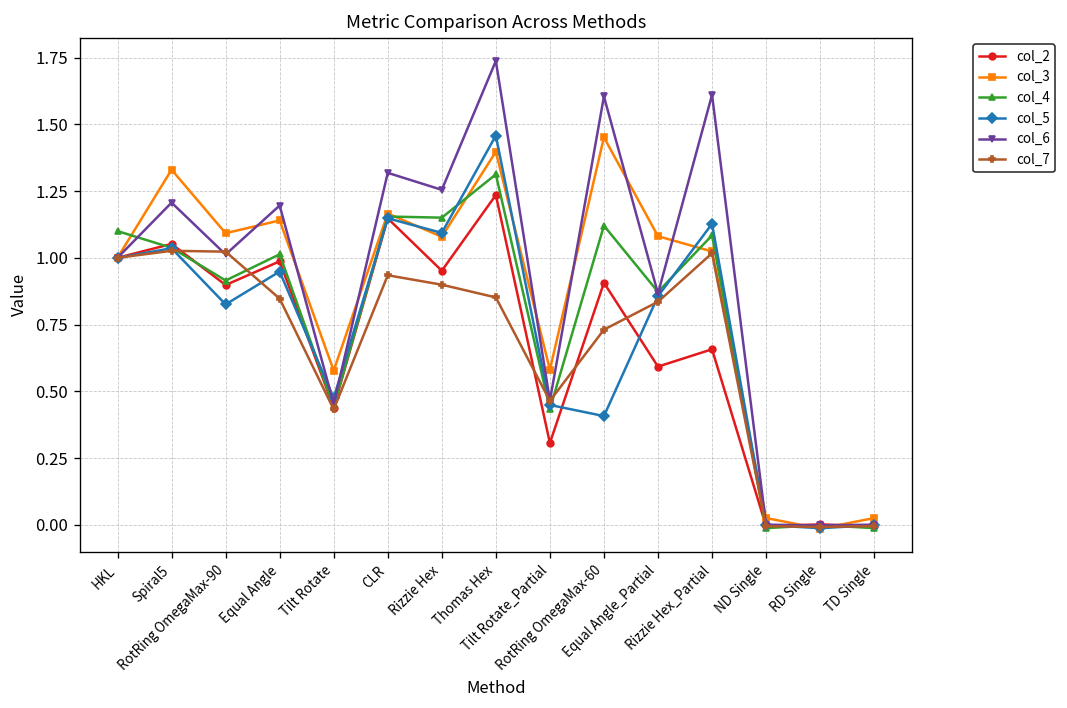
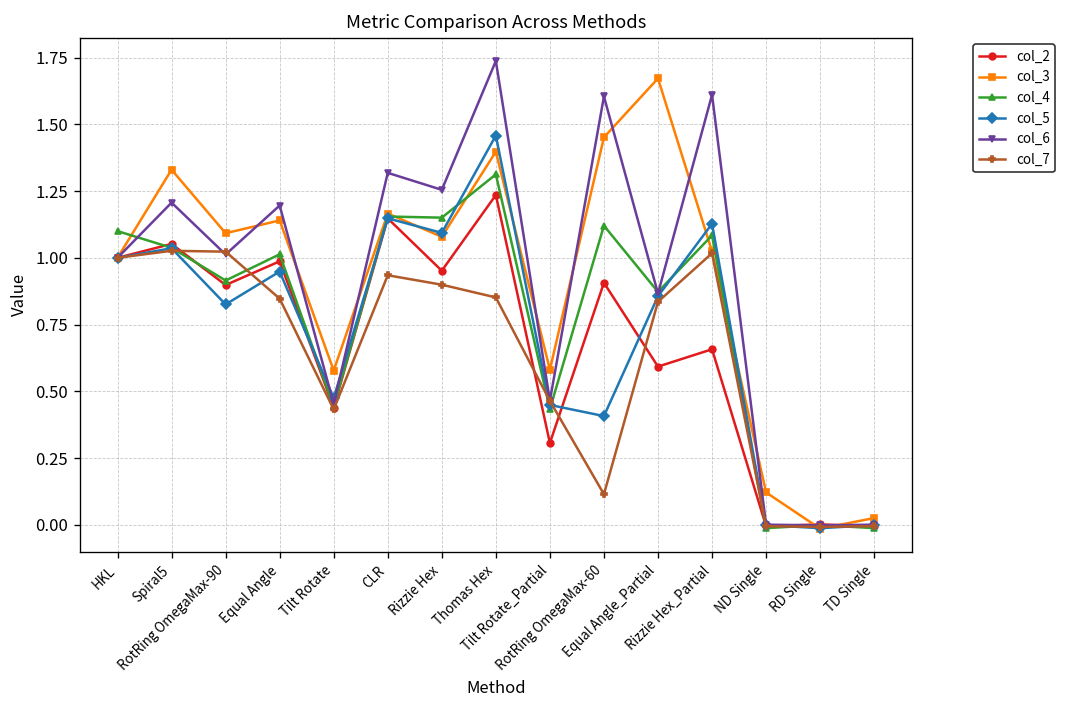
  {
    "col_2": {
      "Spiral5": 1.05,
      "RotRing OmegaMax-90": 0.90,
      "Equal Angle": 0.99,
      "Rizzie Hex": 0.95,
      "Thomas Hex": 1.24,
      "Tilt Rotate_Partial": 0.31,
      "RotRing OmegaMax-60": 0.91,
      "Equal Angle_Partial": 0.59,
      "Rizzie Hex_Partial": 0.66
    },
    "col_3": {
      "Spiral5": 1.33,
      "RotRing OmegaMax-90": 1.09,
      "Equal Angle": 1.14,
      "Tilt Rotate": 0.58,
      "Rizzie Hex": 1.08,
      "Thomas Hex": 1.40,
      "Tilt Rotate_Partial": 0.58,
      "RotRing OmegaMax-60": 1.45,
-     "Equal Angle_Partial": 1.08,
-     "ND Single": 0.03,
+     "Equal Angle_Partial": 1.67,
+     "ND Single": 0.12,
      "TD Single": 0.03
    },
    "col_4": {
      "HKL": 1.10,
      "RotRing OmegaMax-90": 0.91,
      "Equal Angle": 1.01,
      "Rizzie Hex": 1.15,
      "Thomas Hex": 1.31,
      "Tilt Rotate_Partial": 0.43,
      "RotRing OmegaMax-60": 1.12,
      "Rizzie Hex_Partial": 1.08
    },
    "col_5": {
      "RotRing OmegaMax-90": 0.83,
      "Equal Angle": 0.95,
      "Tilt Rotate": 0.47,
      "Rizzie Hex": 1.09,
      "Thomas Hex": 1.46,
      "Tilt Rotate_Partial": 0.45,
      "RotRing OmegaMax-60": 0.41,
      "Rizzie Hex_Partial": 1.13
    },
    "col_6": {
      "Spiral5": 1.21,
      "Equal Angle": 1.20,
      "CLR": 1.32,
      "Rizzie Hex": 1.25,
      "Thomas Hex": 1.74,
      "RotRing OmegaMax-60": 1.60,
      "Rizzie Hex_Partial": 1.61
    },
    "col_7": {
      "Equal Angle": 0.85,
      "CLR": 0.93,
      "Rizzie Hex": 0.90,
      "Thomas Hex": 0.85,
-     "RotRing OmegaMax-60": 0.73,
+     "RotRing OmegaMax-60": 0.11,
      "Equal Angle_Partial": 0.84
    }
  }
